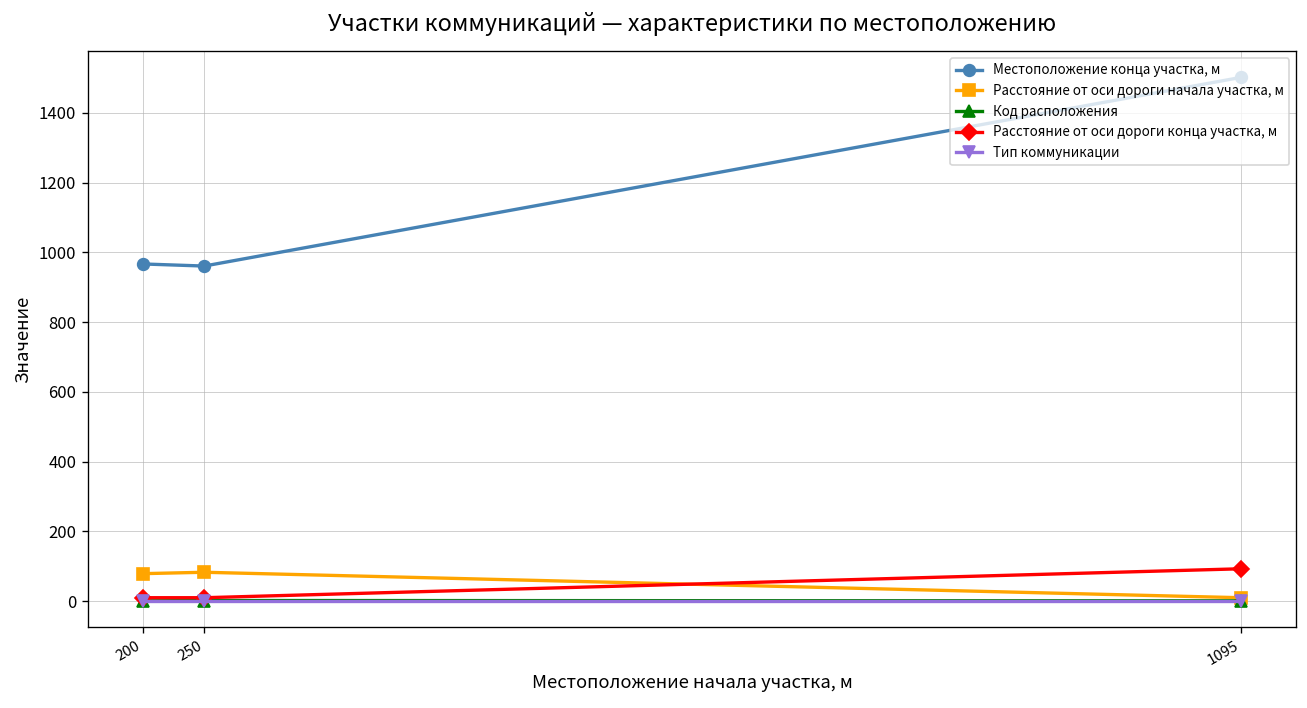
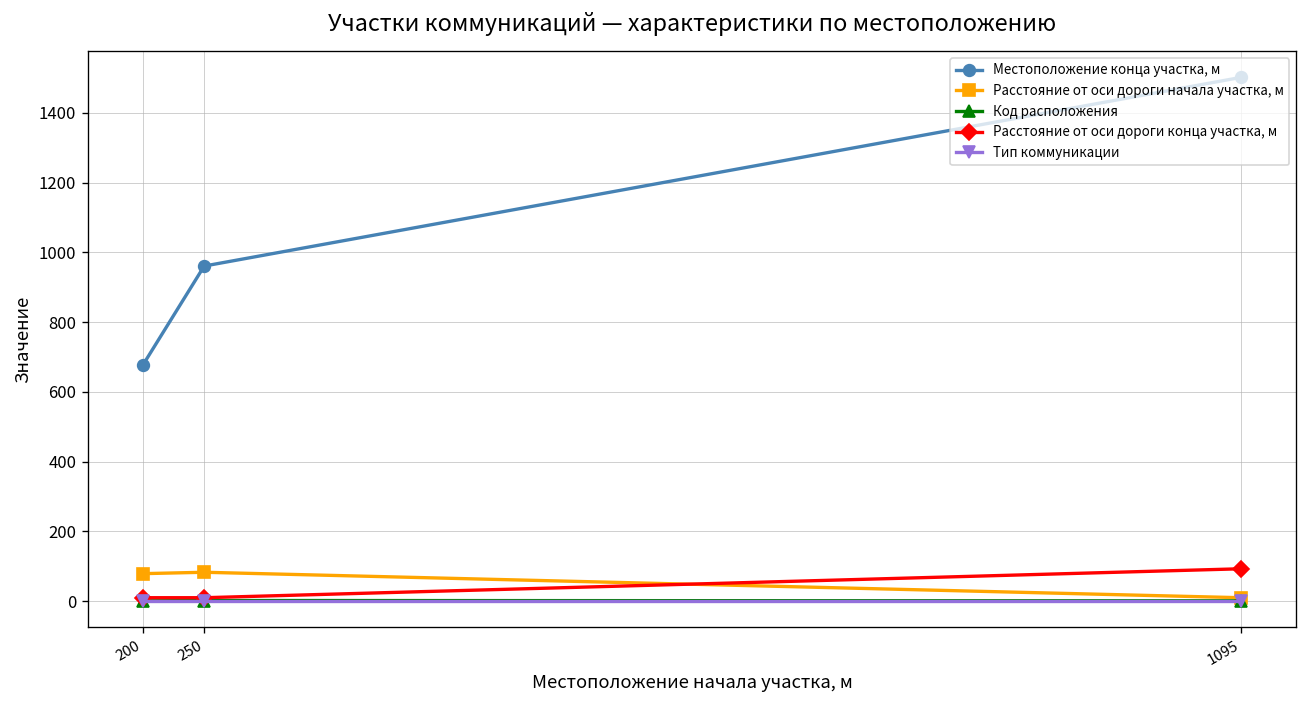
  {
    "Местоположение конца участка, м": {
-     "200": 970,
+     "200": 680,
      "250": 960
    },
    "Расстояние от оси дороги начала участка, м": {
      "200": 80,
      "250": 80
    },
    "Расстояние от оси дороги конца участка, м": {
      "1095": 90
    }
  }
